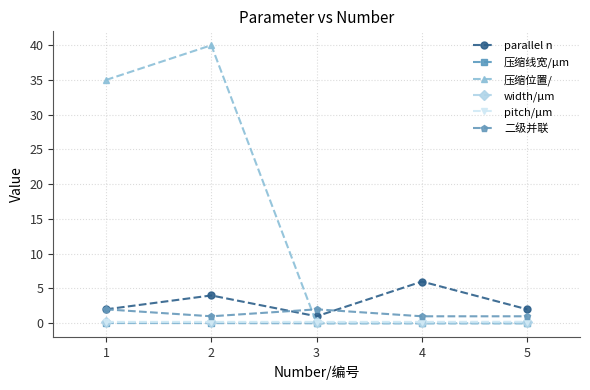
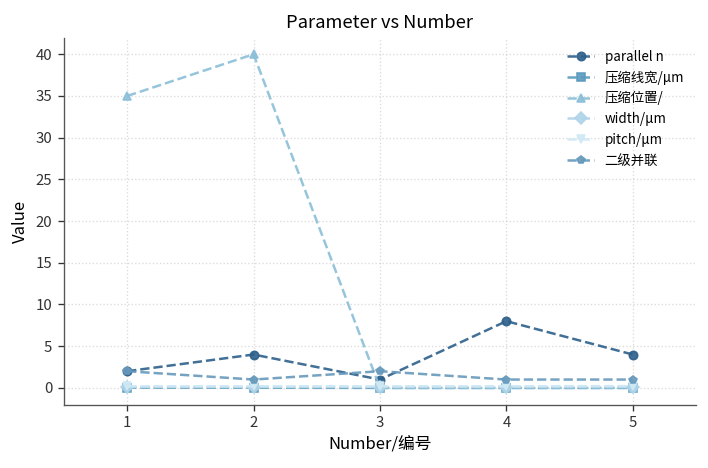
  {
    "parallel n": {
      "2": 4,
      "3": 1,
-     "4": 6,
-     "5": 2
+     "4": 8,
+     "5": 4
    },
    "压缩位置/": {
      "1": 35,
      "2": 40
    }
  }
